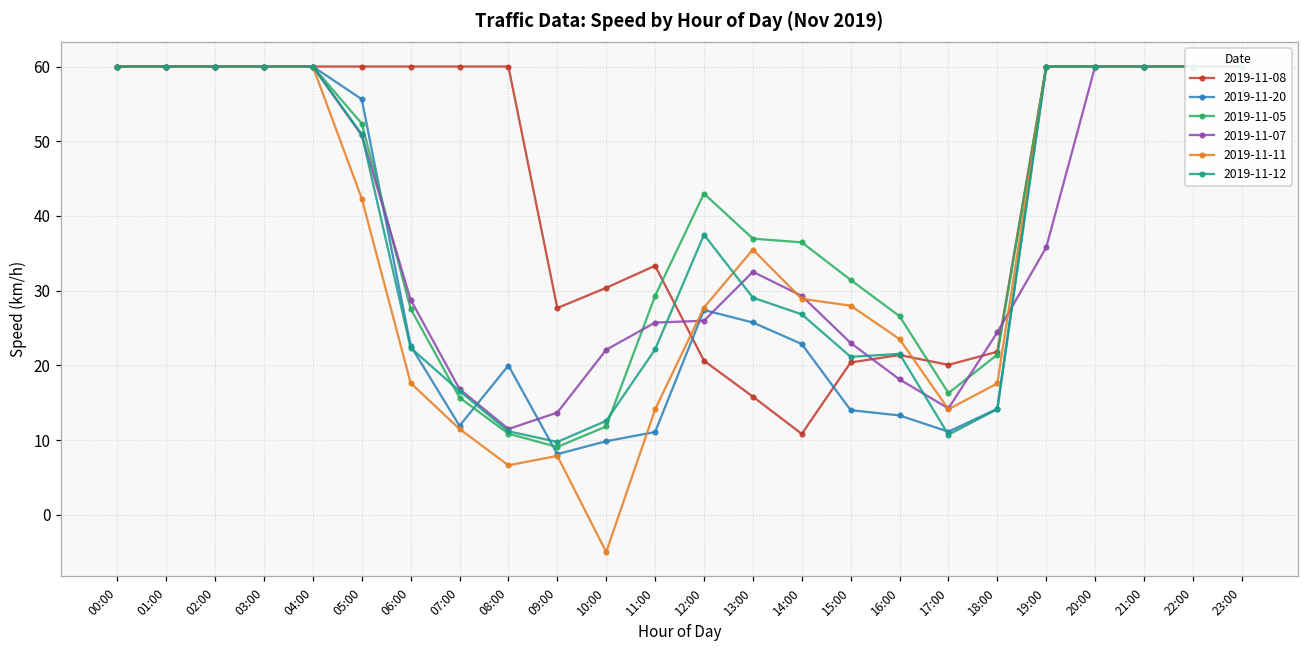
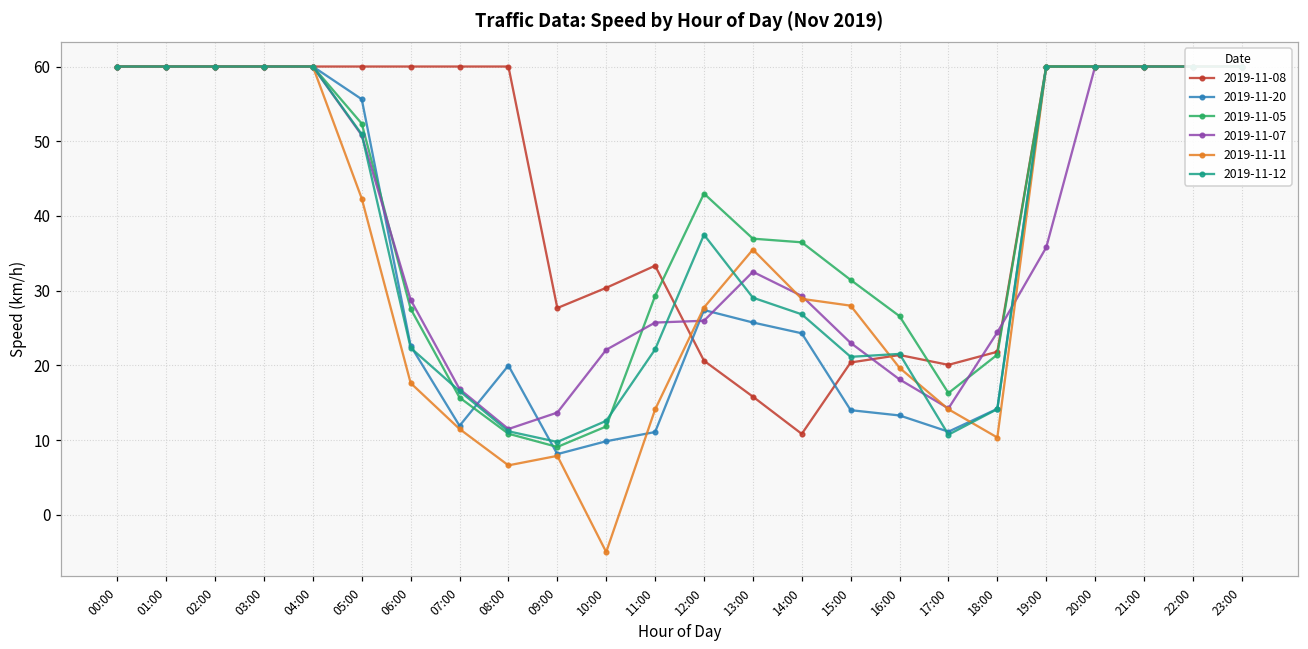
  {
    "2019-11-08": {
      "05:00": 60,
      "06:00": 60,
      "07:00": 60,
      "08:00": 60,
      "09:00": 28,
      "10:00": 30,
      "11:00": 33,
      "12:00": 21,
      "13:00": 16,
      "14:00": 11,
      "15:00": 20,
      "17:00": 20,
      "18:00": 22
    },
    "2019-11-20": {
      "05:00": 56,
      "07:00": 12,
      "08:00": 20,
      "10:00": 10,
      "11:00": 11,
      "13:00": 26,
-     "14:00": 23,
+     "14:00": 24,
      "15:00": 14,
      "16:00": 13,
      "17:00": 11
    },
    "2019-11-07": {
      "06:00": 29,
      "09:00": 14,
      "10:00": 22,
      "11:00": 26,
      "12:00": 26,
      "13:00": 33,
      "14:00": 29,
      "15:00": 23,
      "16:00": 18,
      "18:00": 24,
      "19:00": 36
    },
    "2019-11-11": {
      "05:00": 42,
      "06:00": 18,
      "07:00": 11,
      "08:00": 7,
      "10:00": -5,
      "11:00": 14,
      "13:00": 35,
      "14:00": 29,
      "15:00": 28,
-     "16:00": 24,
-     "18:00": 18
+     "16:00": 20,
+     "18:00": 10
    }
  }
